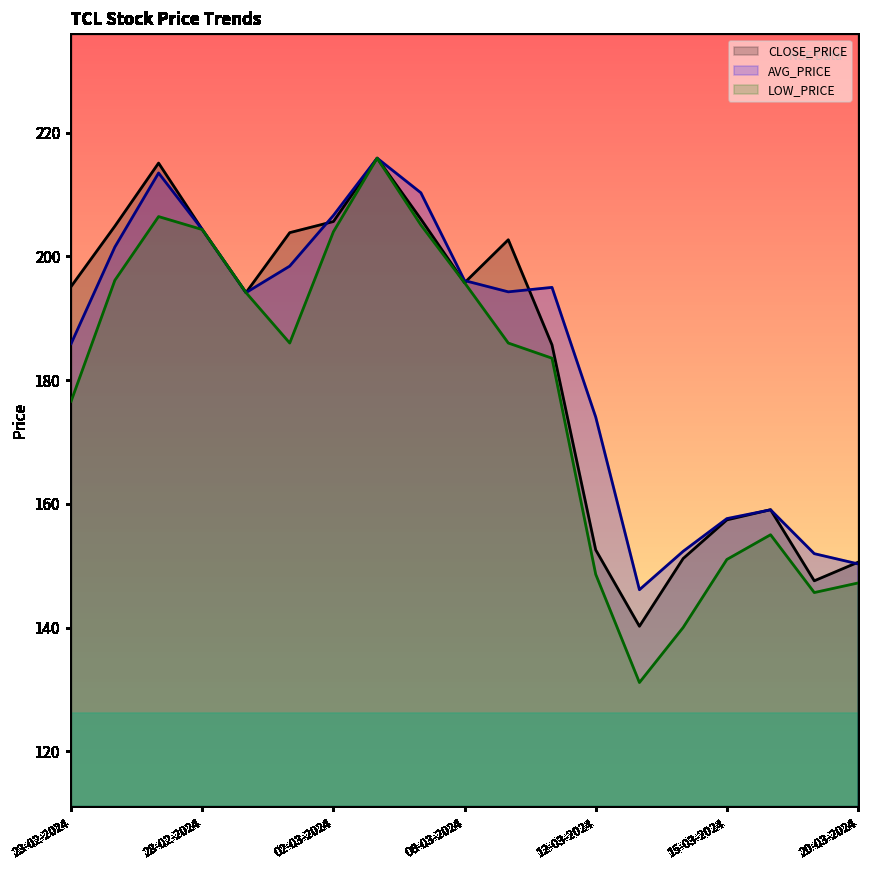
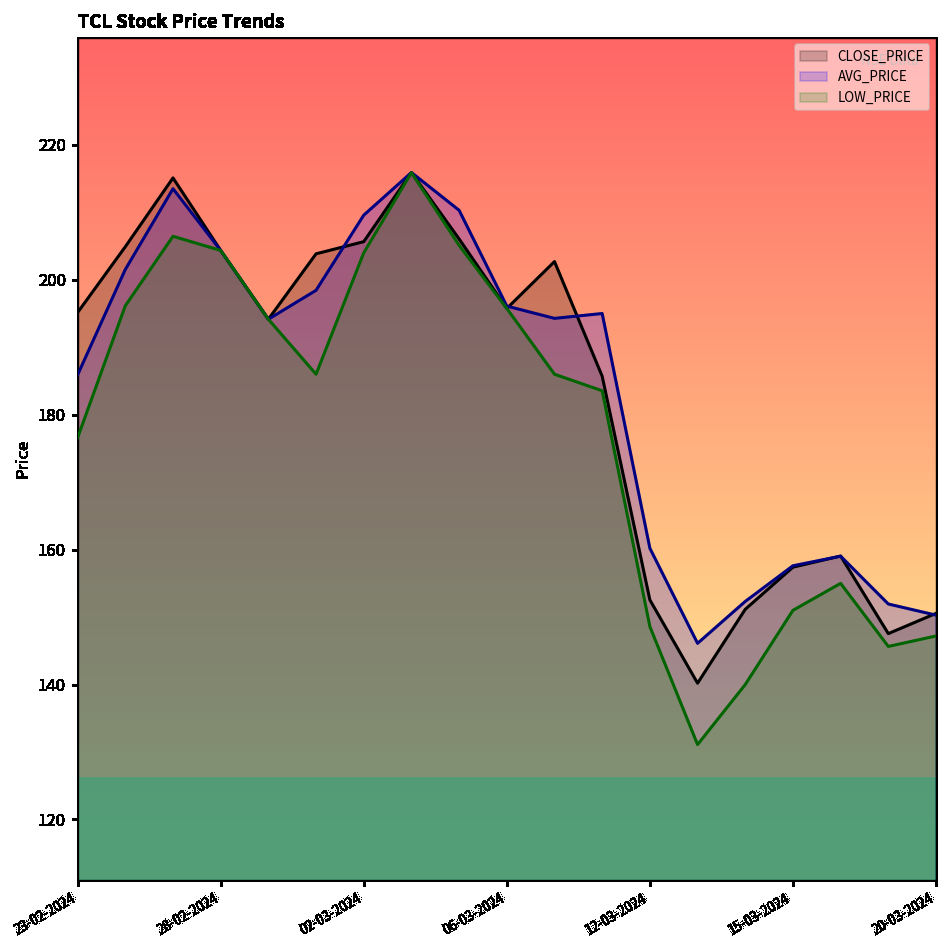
  {
    "AVG_PRICE": {
      "23-02-2024": 186,
-     "02-03-2024": 207,
-     "12-03-2024": 174
+     "02-03-2024": 210,
+     "12-03-2024": 160
    }
  }
